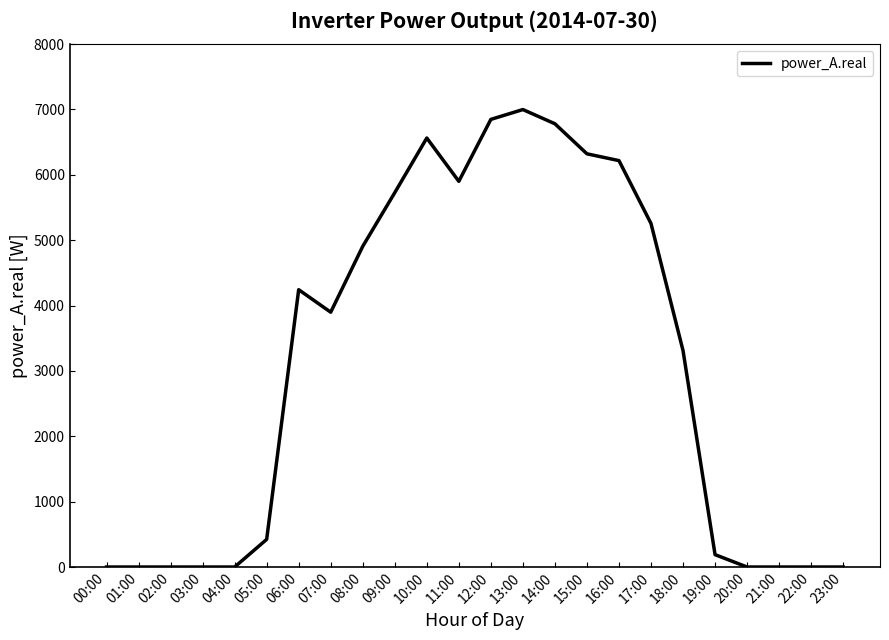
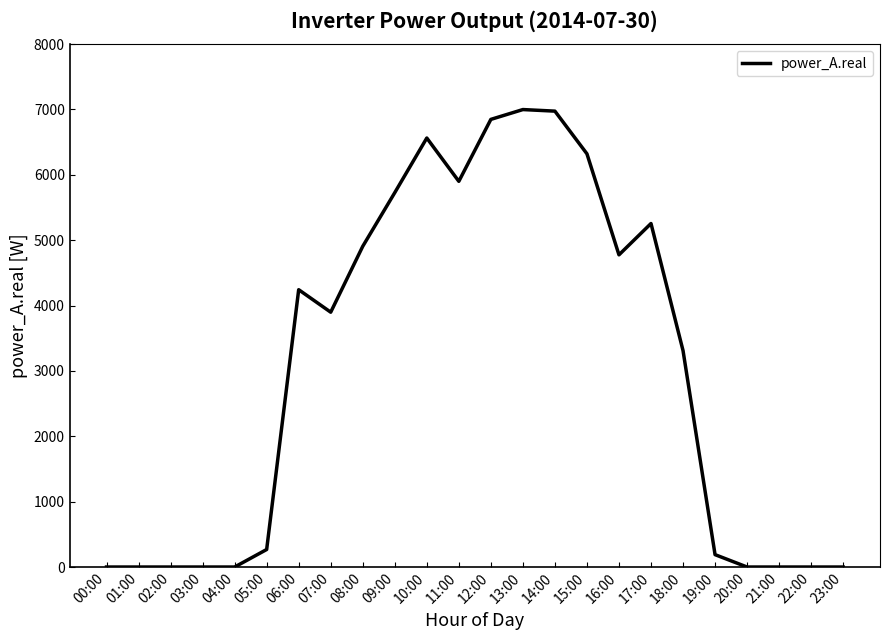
  {
    "00:00": 0,
    "01:00": 0,
    "02:00": 0,
    "03:00": 0,
    "04:00": 0,
-   "05:00": 400,
+   "05:00": 300,
    "06:00": 4200,
    "07:00": 3900,
    "08:00": 4900,
    "09:00": 5700,
    "10:00": 6600,
    "11:00": 5900,
    "12:00": 6800,
    "13:00": 7000,
-   "14:00": 6800,
+   "14:00": 7000,
    "15:00": 6300,
-   "16:00": 6200,
+   "16:00": 4800,
    "17:00": 5300,
    "18:00": 3300,
    "19:00": 200,
    "20:00": 0,
    "21:00": 0,
    "22:00": 0,
    "23:00": 0
  }
